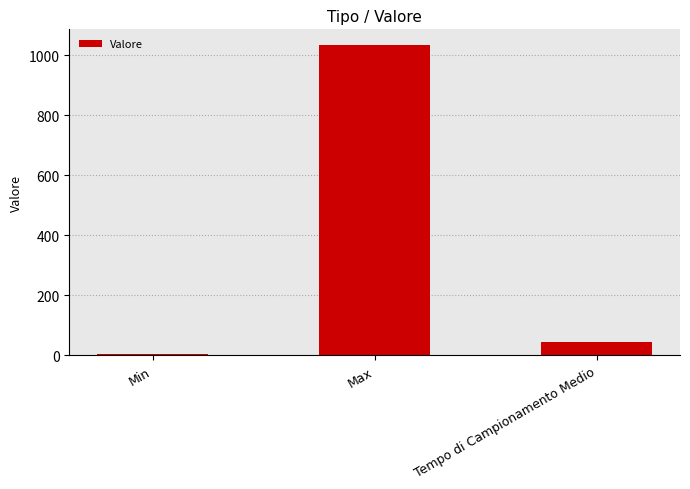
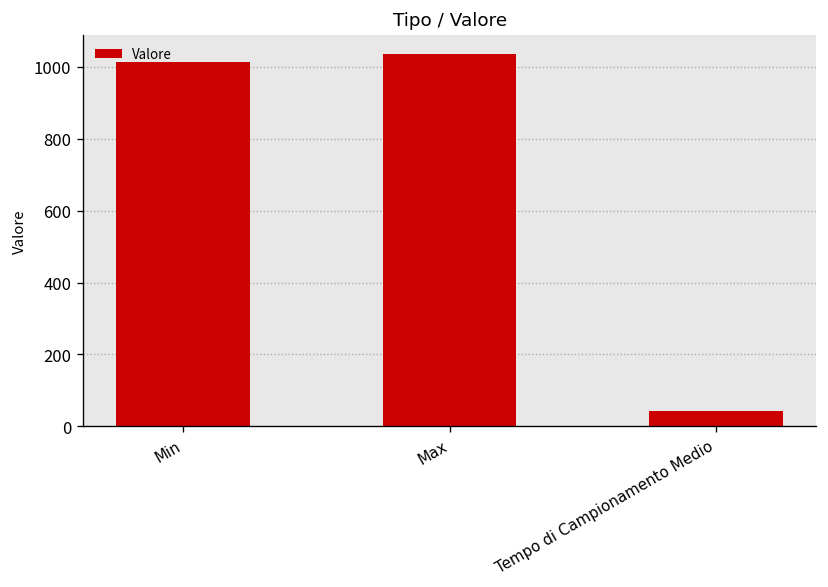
  {
-   "Min": 10,
+   "Min": 1010,
    "Max": 1040,
    "Tempo di Campionamento Medio": 40
  }
